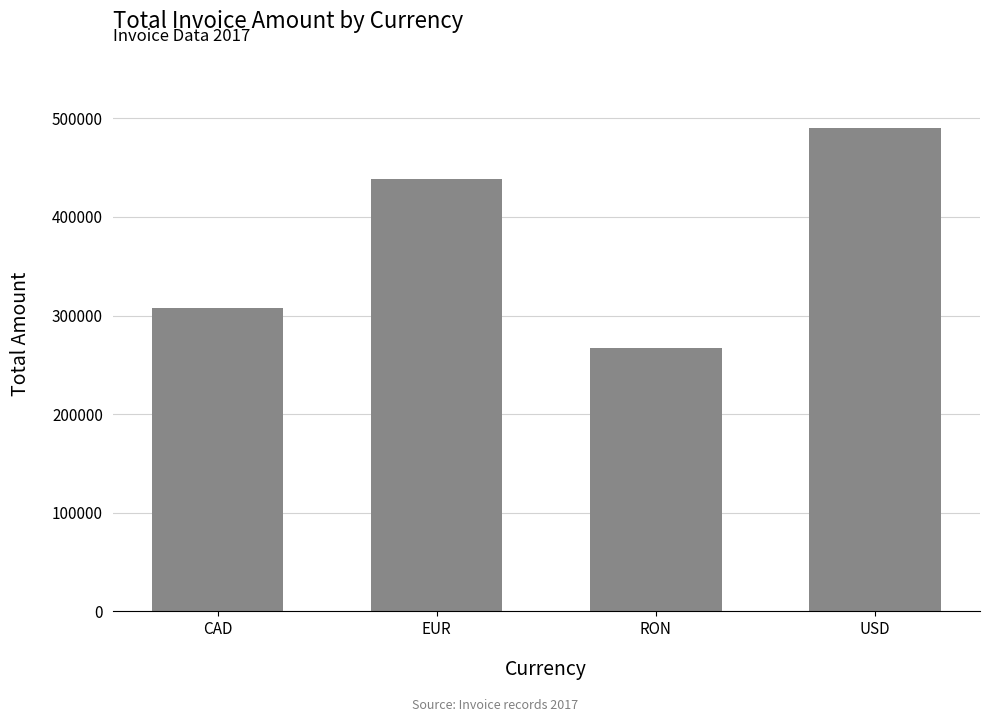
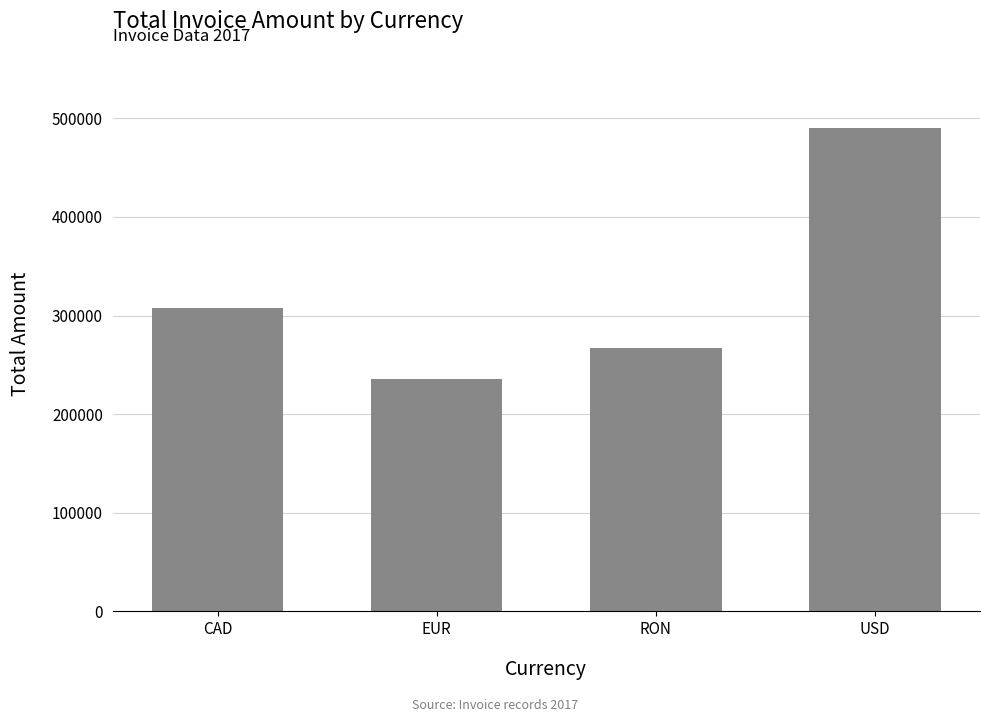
  {
    "CAD": 310000,
-   "EUR": 440000,
+   "EUR": 240000,
    "RON": 270000,
    "USD": 490000
  }
